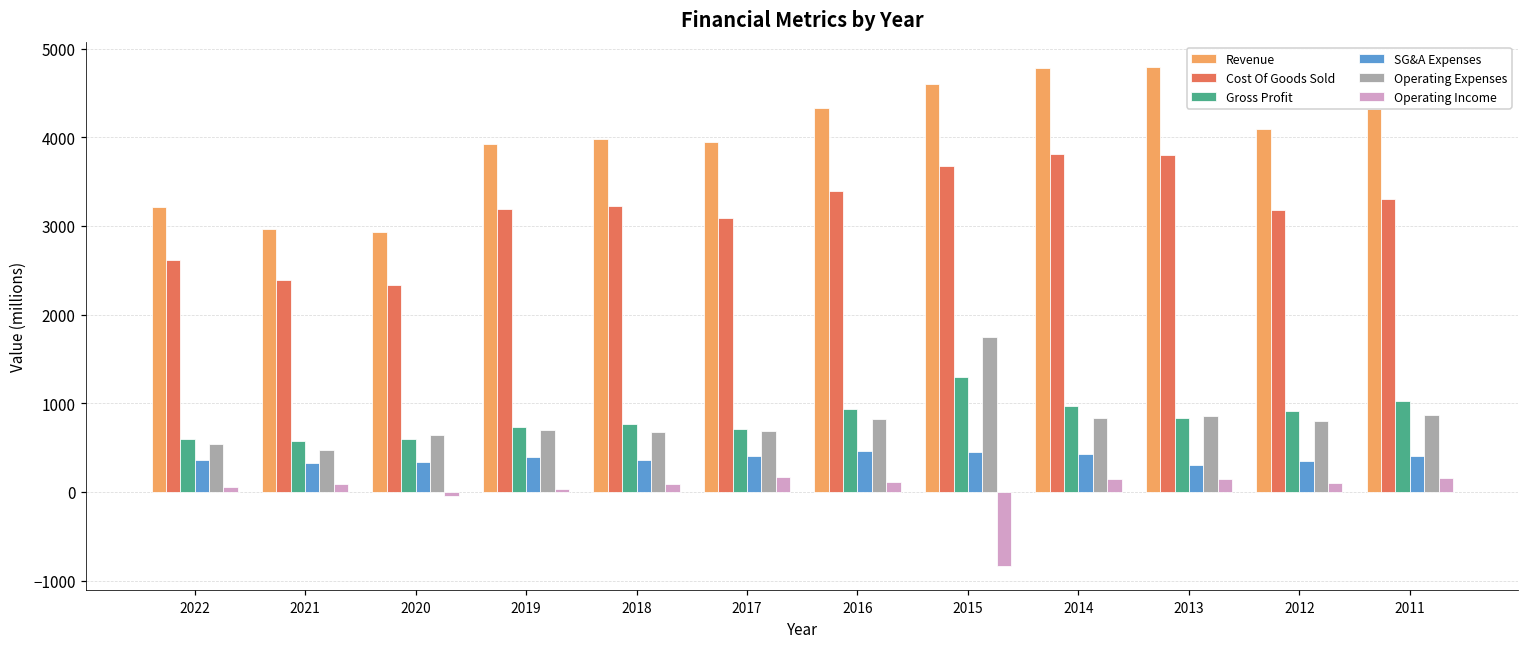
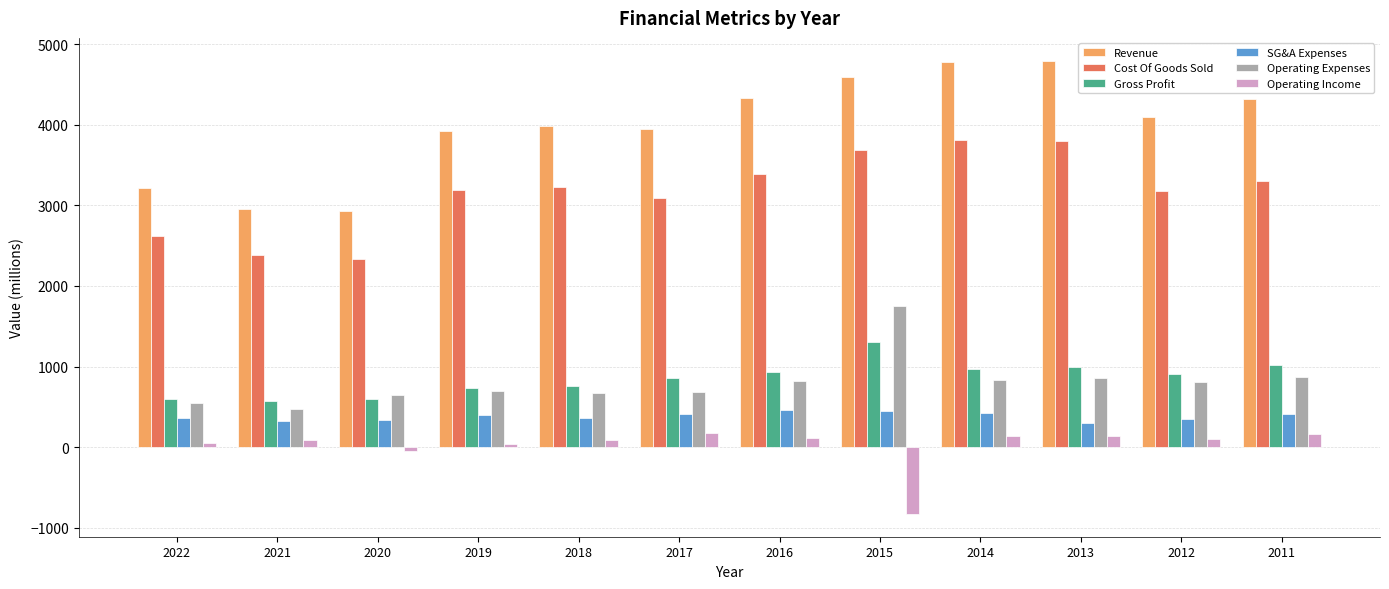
  {
    "Gross Profit": {
      "2022": 600,
      "2021": 600,
      "2020": 600,
      "2019": 700,
      "2018": 800,
-     "2017": 700,
+     "2017": 900,
      "2016": 900,
      "2015": 1300,
      "2014": 1000,
-     "2013": 800,
+     "2013": 1000,
      "2012": 900,
      "2011": 1000
    },
    "SG&A Expenses": {
      "2022": 400,
      "2021": 300,
      "2020": 300,
      "2019": 400,
      "2018": 400,
      "2017": 400,
      "2016": 500,
      "2015": 400,
      "2014": 400,
      "2013": 300,
      "2012": 300,
      "2011": 400
    }
  }
